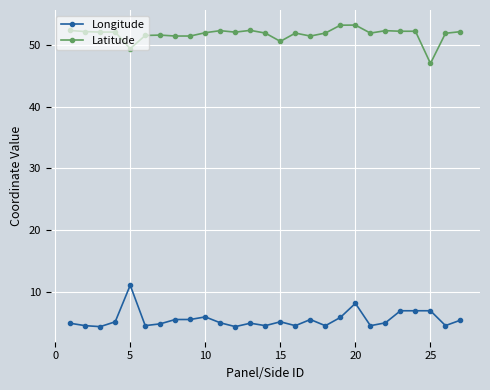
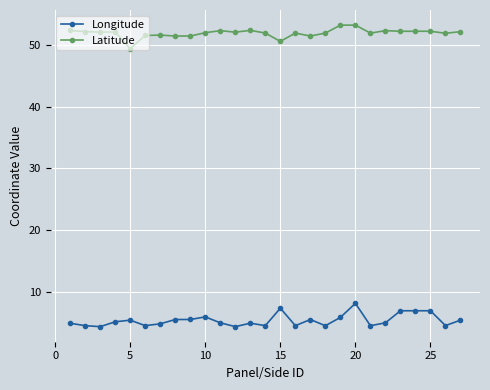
  {
    "Longitude": {
-     "5": 11,
+     "5": 5,
      "10": 6,
-     "15": 5,
+     "15": 7,
      "20": 8,
      "25": 7
    },
    "Latitude": {
      "10": 52,
      "15": 51,
      "20": 53,
-     "25": 47
+     "25": 52
    }
  }
